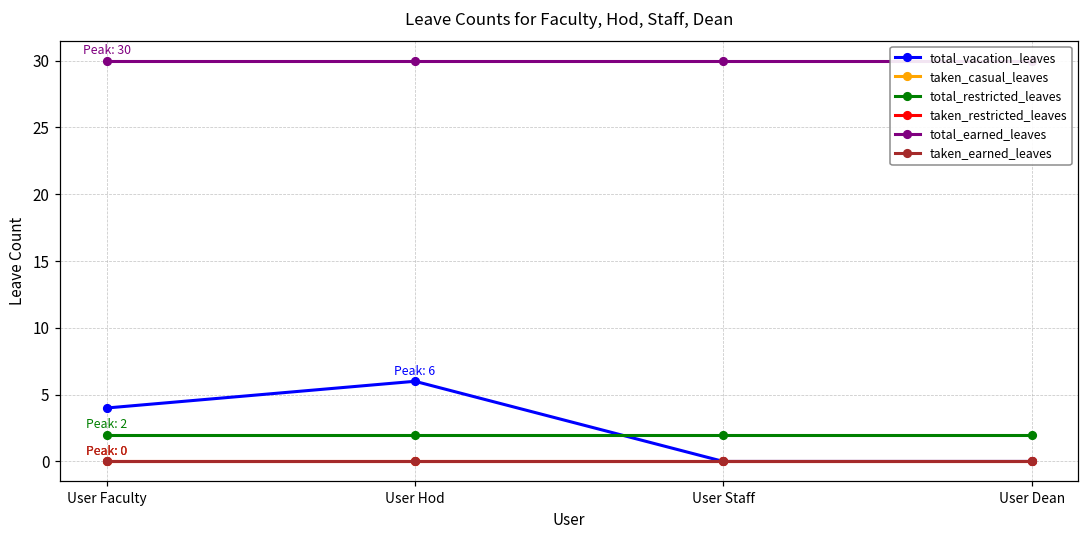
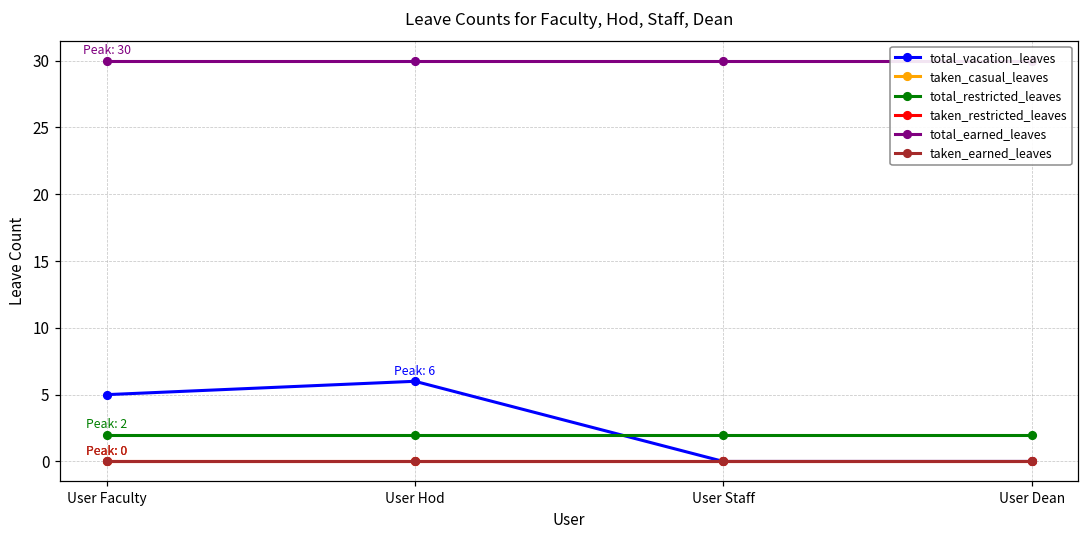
  {
    "total_vacation_leaves": {
-     "User Faculty": 4
+     "User Faculty": 5
    },
    "taken_earned_leaves": {
      "User Hod": 0
    },
    "total_restricted_leaves": {
      "User Faculty": 2
    },
    "total_earned_leaves": {
      "User Faculty": 30
    }
  }
